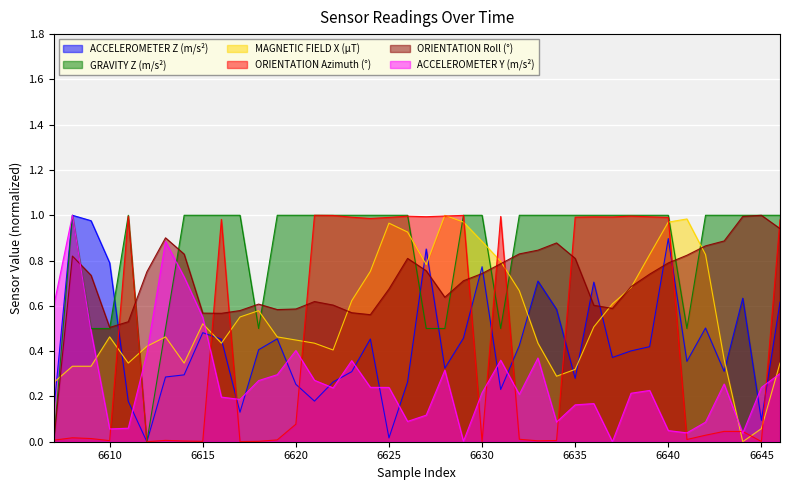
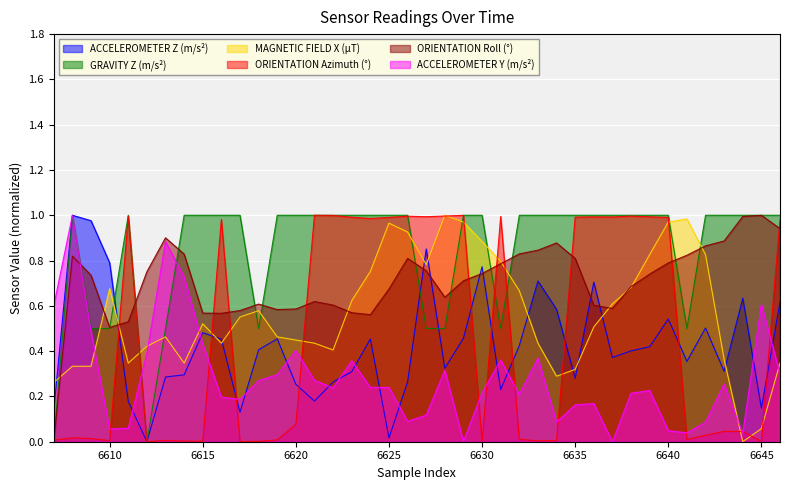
  {
    "ACCELEROMETER Z (m/s²)": {
      "6610": 0.79,
      "6615": 0.48,
      "6620": 0.25,
      "6625": 0.02,
      "6630": 0.77,
      "6635": 0.28,
-     "6640": 0.90,
-     "6645": 0.09
+     "6640": 0.54,
+     "6645": 0.15
    },
    "GRAVITY Z (m/s²)": {
      "6615": 1.00,
      "6620": 1.00,
      "6630": 1.00
    },
    "MAGNETIC FIELD X (µT)": {
-     "6610": 0.46,
+     "6610": 0.68,
      "6615": 0.52,
      "6620": 0.45,
      "6625": 0.97,
      "6630": 0.88,
      "6635": 0.32,
      "6640": 0.97,
      "6645": 0.06
    },
    "ORIENTATION Azimuth (°)": {
      "6610": 0.00,
      "6615": 0.00,
      "6620": 0.08,
      "6630": 0.00,
      "6645": 0.00
    },
    "ORIENTATION Roll (°)": {
      "6615": 0.57,
      "6620": 0.59,
      "6625": 0.67,
      "6630": 0.74,
      "6635": 0.81,
      "6640": 0.79
    },
    "ACCELEROMETER Y (m/s²)": {
      "6610": 0.06,
-     "6615": 0.55,
+     "6615": 0.43,
      "6620": 0.40,
      "6625": 0.24,
      "6630": 0.22,
      "6635": 0.16,
      "6640": 0.05,
-     "6645": 0.24
+     "6645": 0.61
    }
  }
